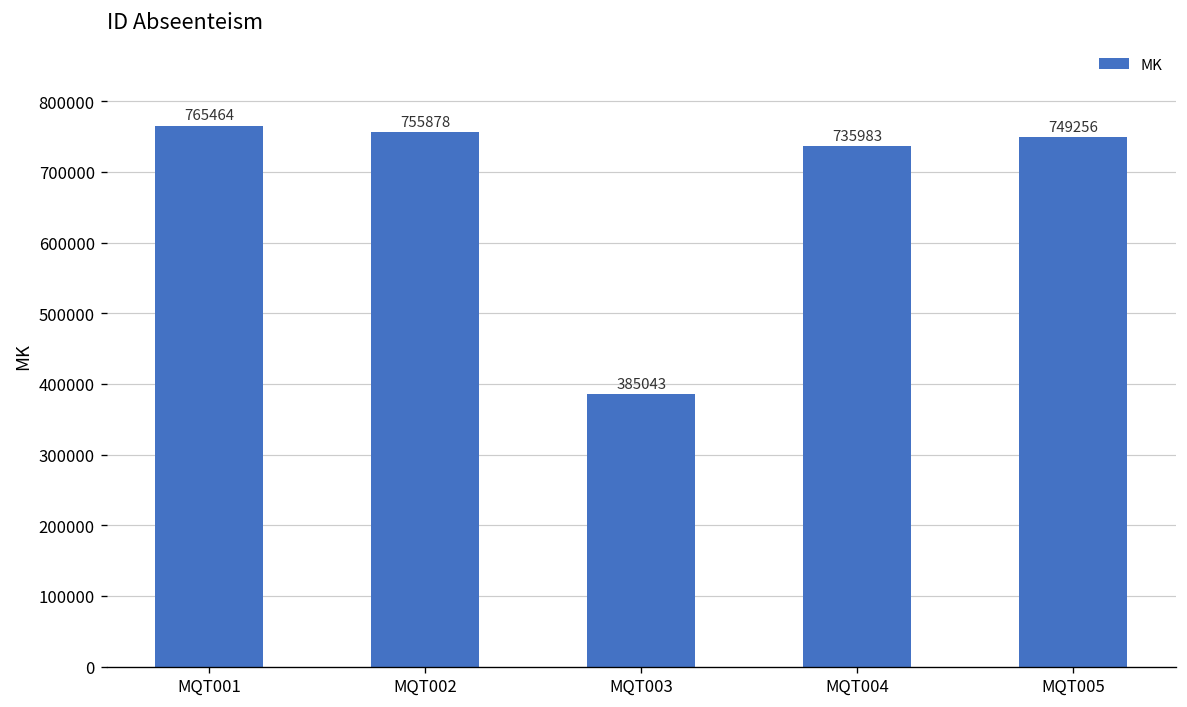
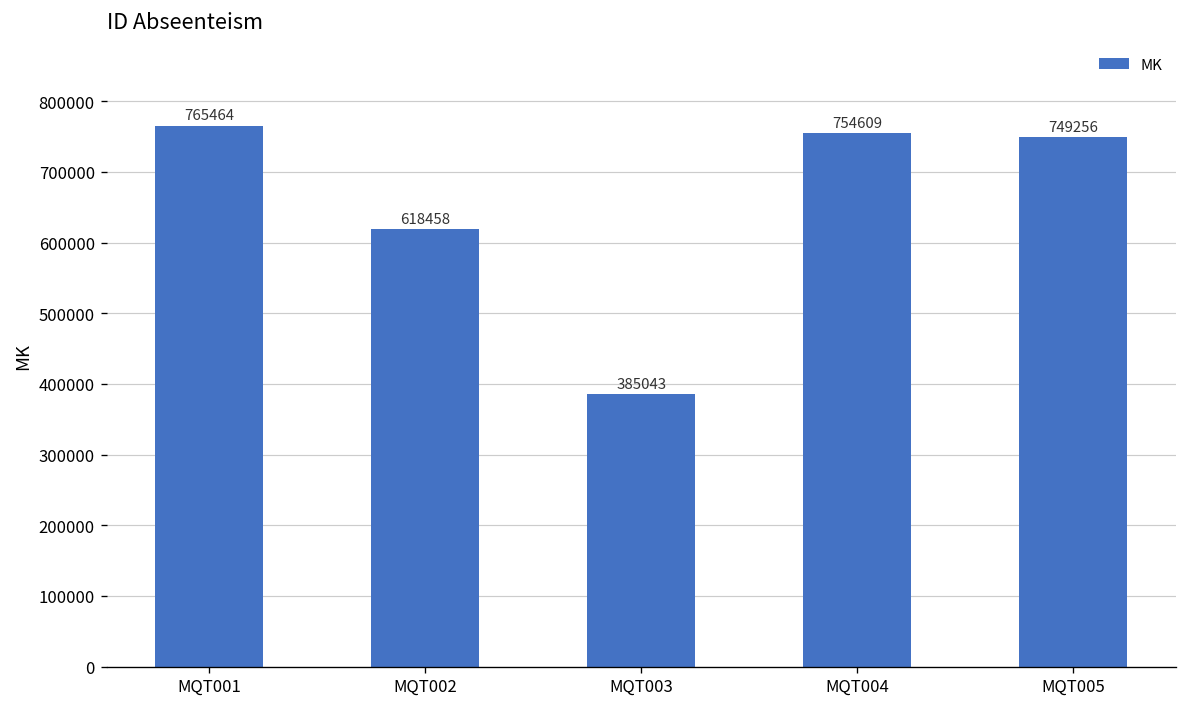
  {
    "MQT001": 765464,
-   "MQT002": 755878,
+   "MQT002": 618458,
    "MQT003": 385043,
-   "MQT004": 735983,
+   "MQT004": 754609,
    "MQT005": 749256
  }
